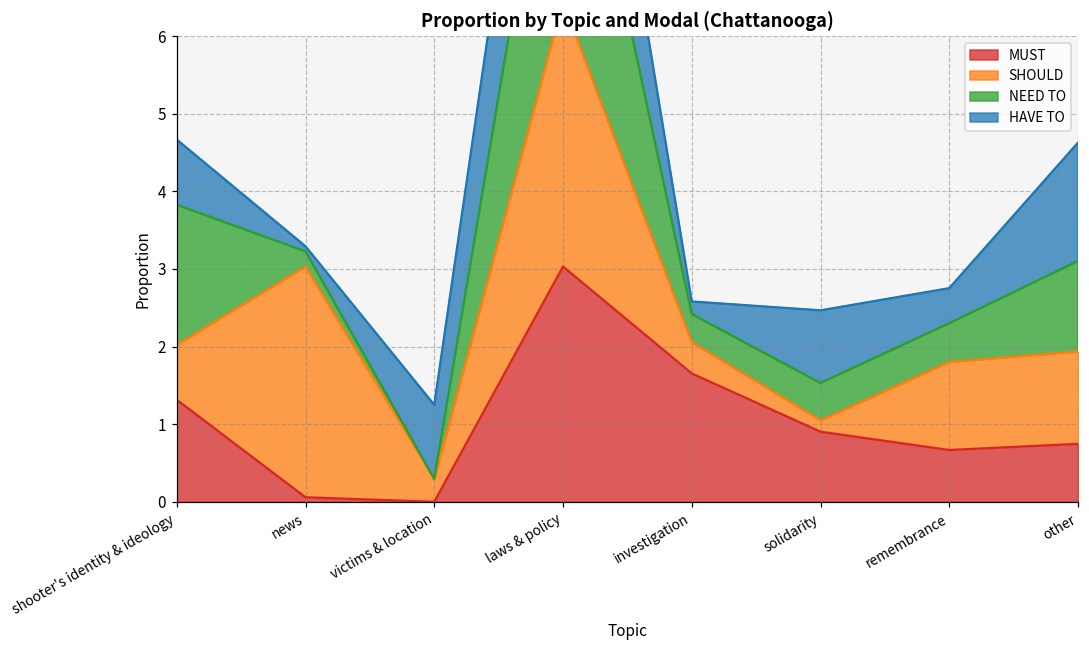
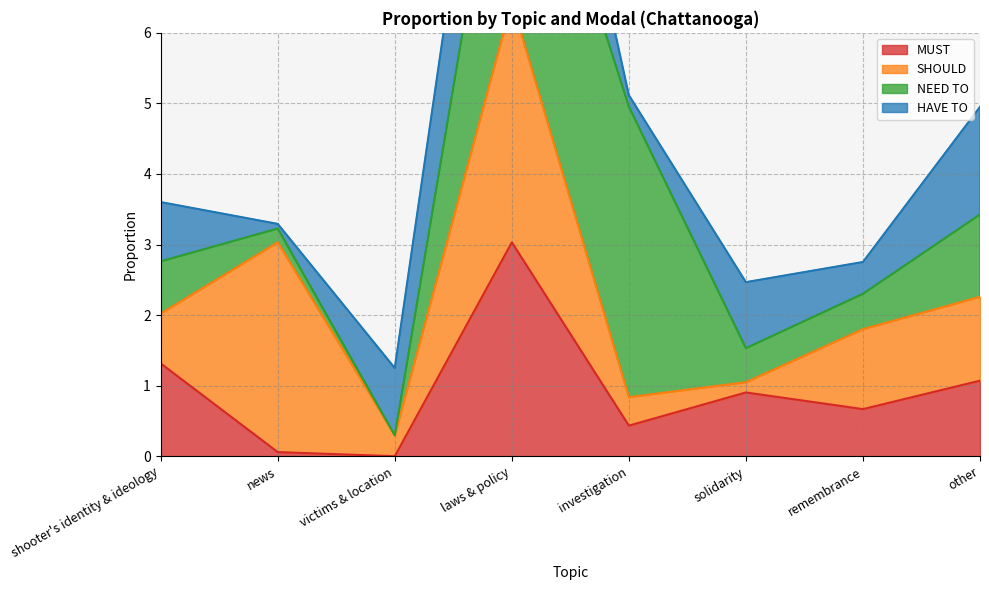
  {
    "MUST": {
      "shooter's identity & ideology": 1.3,
      "news": 0.1,
      "victims & location": 0.0,
      "laws & policy": 3.0,
-     "investigation": 1.7,
+     "investigation": 0.4,
      "solidarity": 0.9,
      "remembrance": 0.7,
-     "other": 0.7
+     "other": 1.1
    },
    "SHOULD": {
      "shooter's identity & ideology": 0.7,
      "news": 3.0,
      "investigation": 0.4,
      "solidarity": 0.1,
      "remembrance": 1.1,
      "other": 1.2
    },
    "NEED TO": {
-     "shooter's identity & ideology": 1.8,
+     "shooter's identity & ideology": 0.7,
      "news": 0.2,
-     "investigation": 0.4,
+     "investigation": 4.1,
      "solidarity": 0.5,
      "remembrance": 0.5,
      "other": 1.2
    },
    "HAVE TO": {
      "shooter's identity & ideology": 0.8,
      "news": 0.1,
      "victims & location": 1.0,
      "investigation": 0.2,
      "solidarity": 0.9,
      "remembrance": 0.5,
      "other": 1.5
    }
  }
